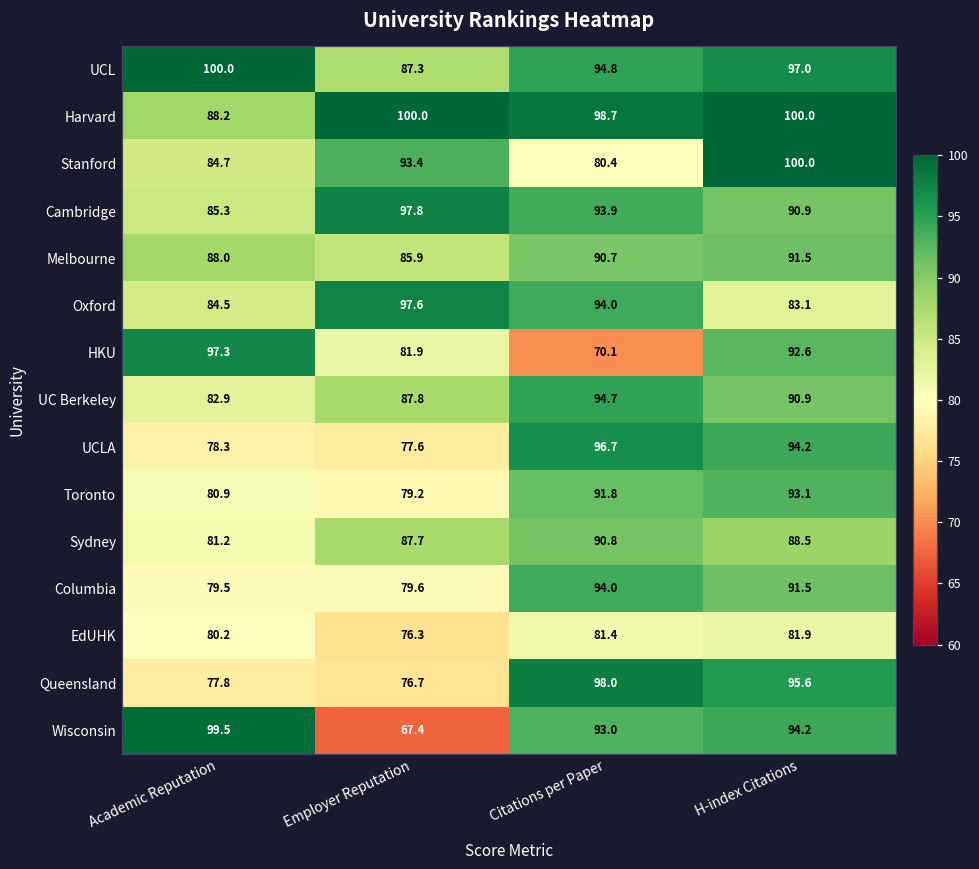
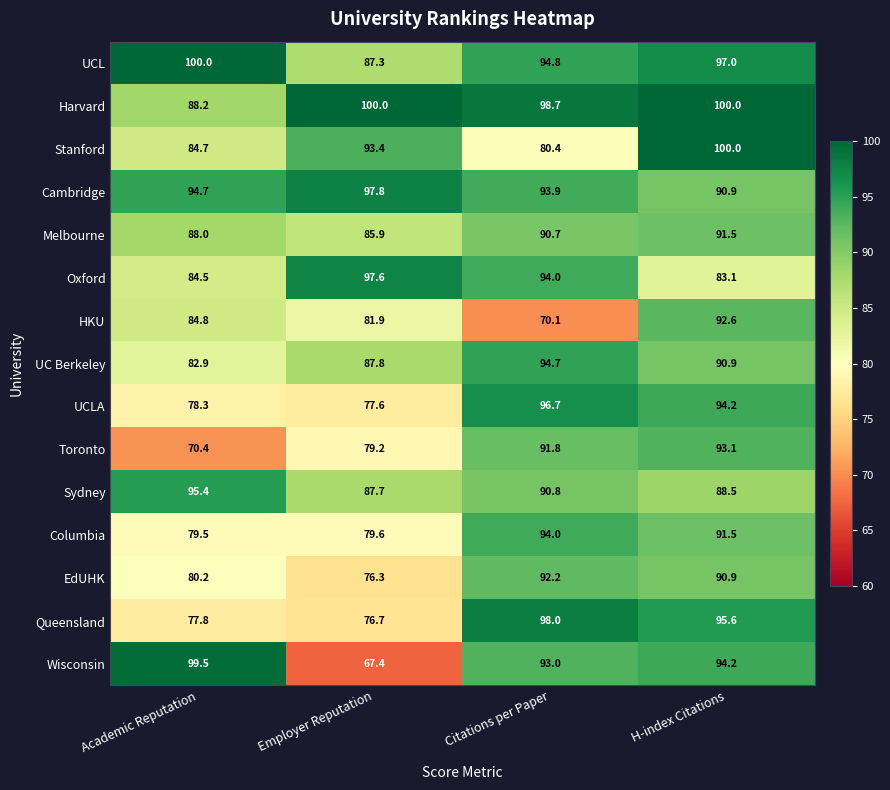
  {
    "UCL": {
      "Academic Reputation": 100.0,
      "Employer Reputation": 87.3,
      "Citations per Paper": 94.8,
      "H-index Citations": 97.0
    },
    "Harvard": {
      "Academic Reputation": 88.2,
      "Employer Reputation": 100.0,
      "Citations per Paper": 98.7,
      "H-index Citations": 100.0
    },
    "Stanford": {
      "Academic Reputation": 84.7,
      "Employer Reputation": 93.4,
      "Citations per Paper": 80.4,
      "H-index Citations": 100.0
    },
    "Cambridge": {
-     "Academic Reputation": 85.3,
+     "Academic Reputation": 94.7,
      "Employer Reputation": 97.8,
      "Citations per Paper": 93.9,
      "H-index Citations": 90.9
    },
    "Melbourne": {
      "Academic Reputation": 88.0,
      "Employer Reputation": 85.9,
      "Citations per Paper": 90.7,
      "H-index Citations": 91.5
    },
    "Oxford": {
      "Academic Reputation": 84.5,
      "Employer Reputation": 97.6,
      "Citations per Paper": 94.0,
      "H-index Citations": 83.1
    },
    "HKU": {
-     "Academic Reputation": 97.3,
+     "Academic Reputation": 84.8,
      "Employer Reputation": 81.9,
      "Citations per Paper": 70.1,
      "H-index Citations": 92.6
    },
    "UC Berkeley": {
      "Academic Reputation": 82.9,
      "Employer Reputation": 87.8,
      "Citations per Paper": 94.7,
      "H-index Citations": 90.9
    },
    "UCLA": {
      "Academic Reputation": 78.3,
      "Employer Reputation": 77.6,
      "Citations per Paper": 96.7,
      "H-index Citations": 94.2
    },
    "Toronto": {
-     "Academic Reputation": 80.9,
+     "Academic Reputation": 70.4,
      "Employer Reputation": 79.2,
      "Citations per Paper": 91.8,
      "H-index Citations": 93.1
    },
    "Sydney": {
-     "Academic Reputation": 81.2,
+     "Academic Reputation": 95.4,
      "Employer Reputation": 87.7,
      "Citations per Paper": 90.8,
      "H-index Citations": 88.5
    },
    "Columbia": {
      "Academic Reputation": 79.5,
      "Employer Reputation": 79.6,
      "Citations per Paper": 94.0,
      "H-index Citations": 91.5
    },
    "EdUHK": {
      "Academic Reputation": 80.2,
      "Employer Reputation": 76.3,
-     "Citations per Paper": 81.4,
-     "H-index Citations": 81.9
+     "Citations per Paper": 92.2,
+     "H-index Citations": 90.9
    },
    "Queensland": {
      "Academic Reputation": 77.8,
      "Employer Reputation": 76.7,
      "Citations per Paper": 98.0,
      "H-index Citations": 95.6
    },
    "Wisconsin": {
      "Academic Reputation": 99.5,
      "Employer Reputation": 67.4,
      "Citations per Paper": 93.0,
      "H-index Citations": 94.2
    }
  }
